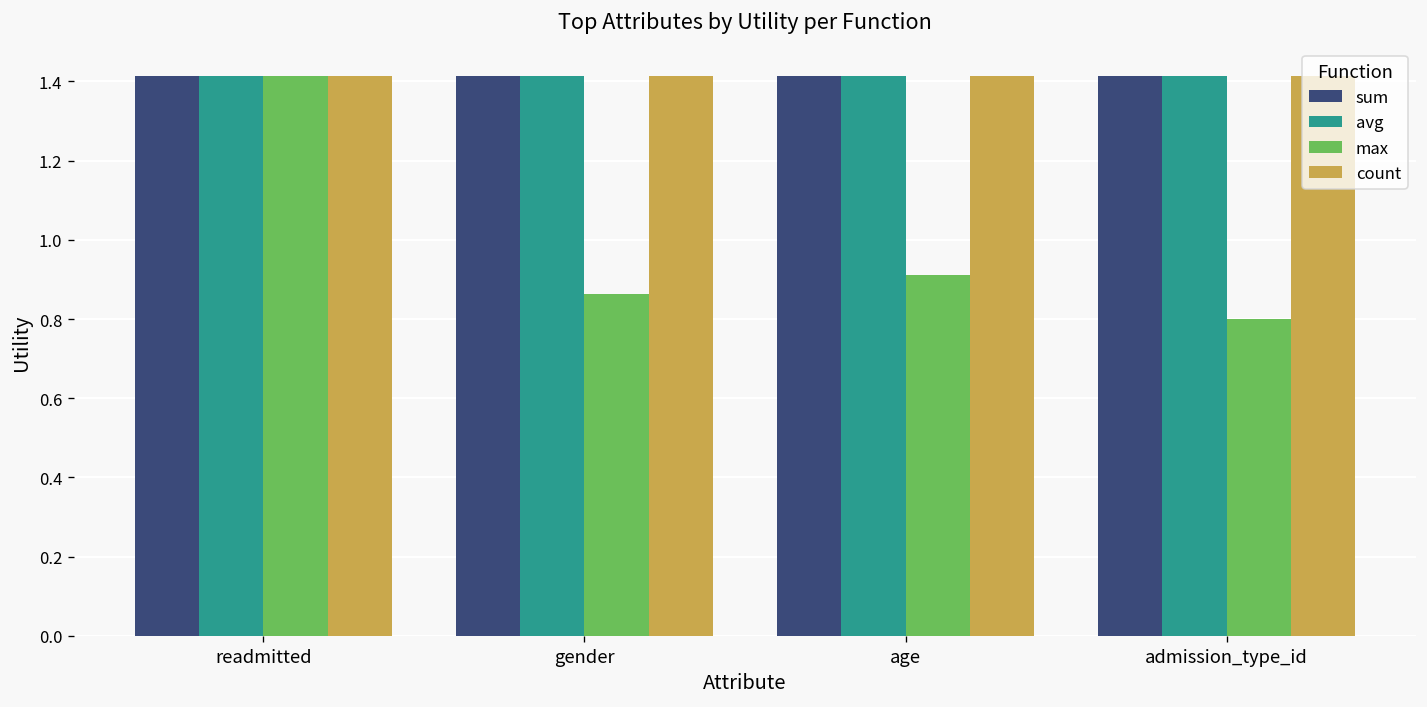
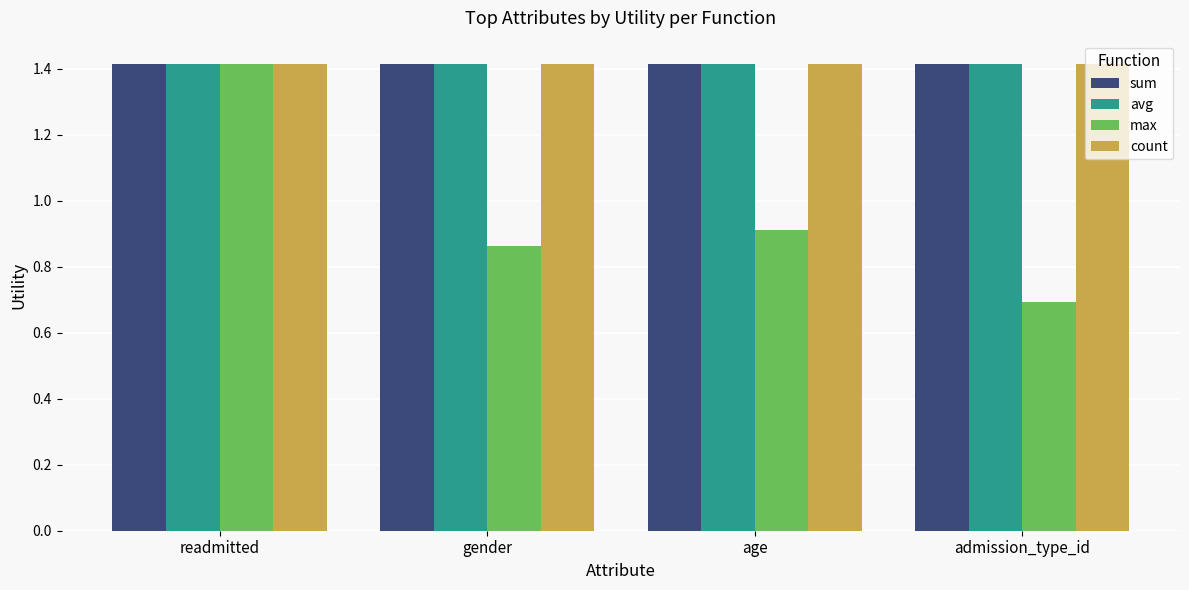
  {
    "sum": {
      "readmitted": 1.41,
      "gender": 1.41,
      "age": 1.41,
      "admission_type_id": 1.41
    },
    "avg": {
      "readmitted": 1.41,
      "gender": 1.41,
      "age": 1.41,
      "admission_type_id": 1.41
    },
    "max": {
      "readmitted": 1.41,
      "gender": 0.86,
      "age": 0.91,
-     "admission_type_id": 0.80
+     "admission_type_id": 0.69
    },
    "count": {
      "readmitted": 1.41,
      "gender": 1.41,
      "age": 1.41
    }
  }
